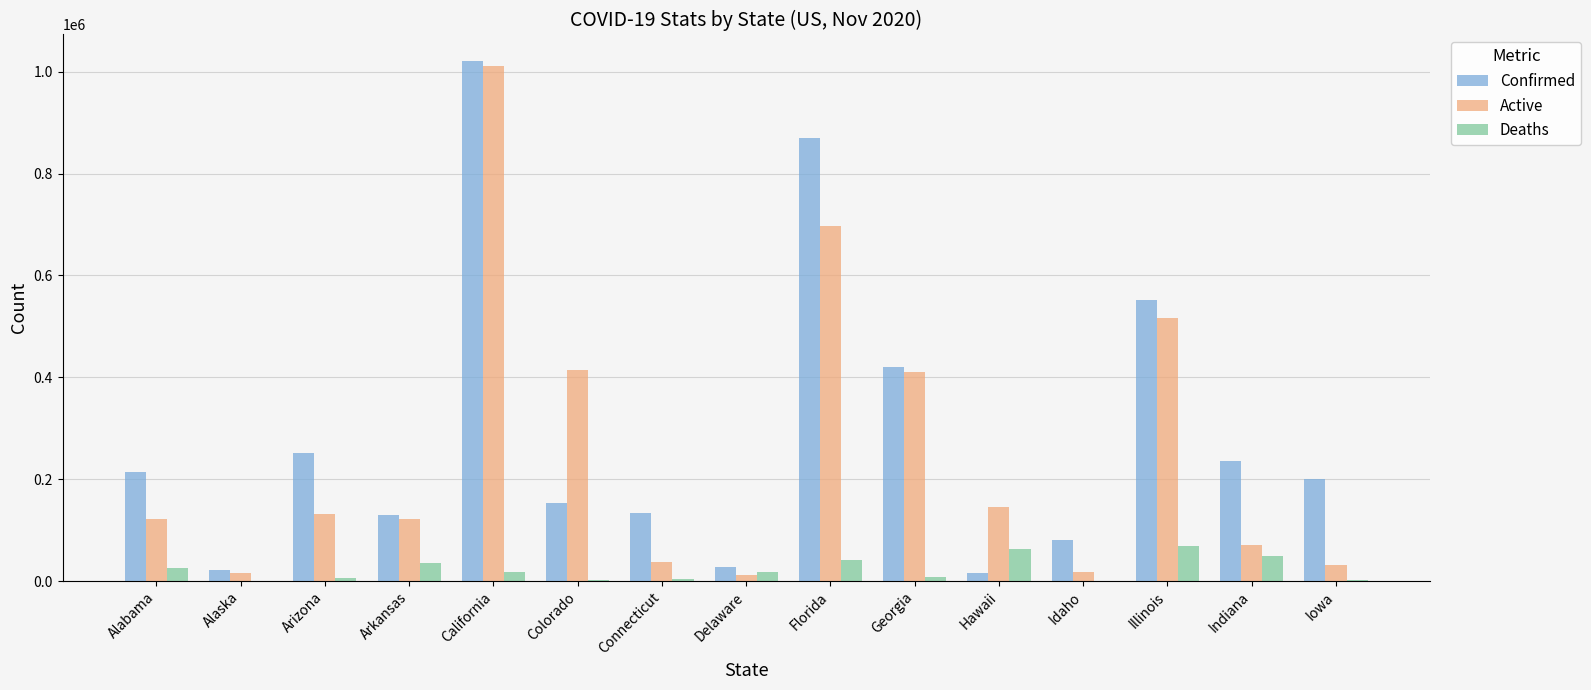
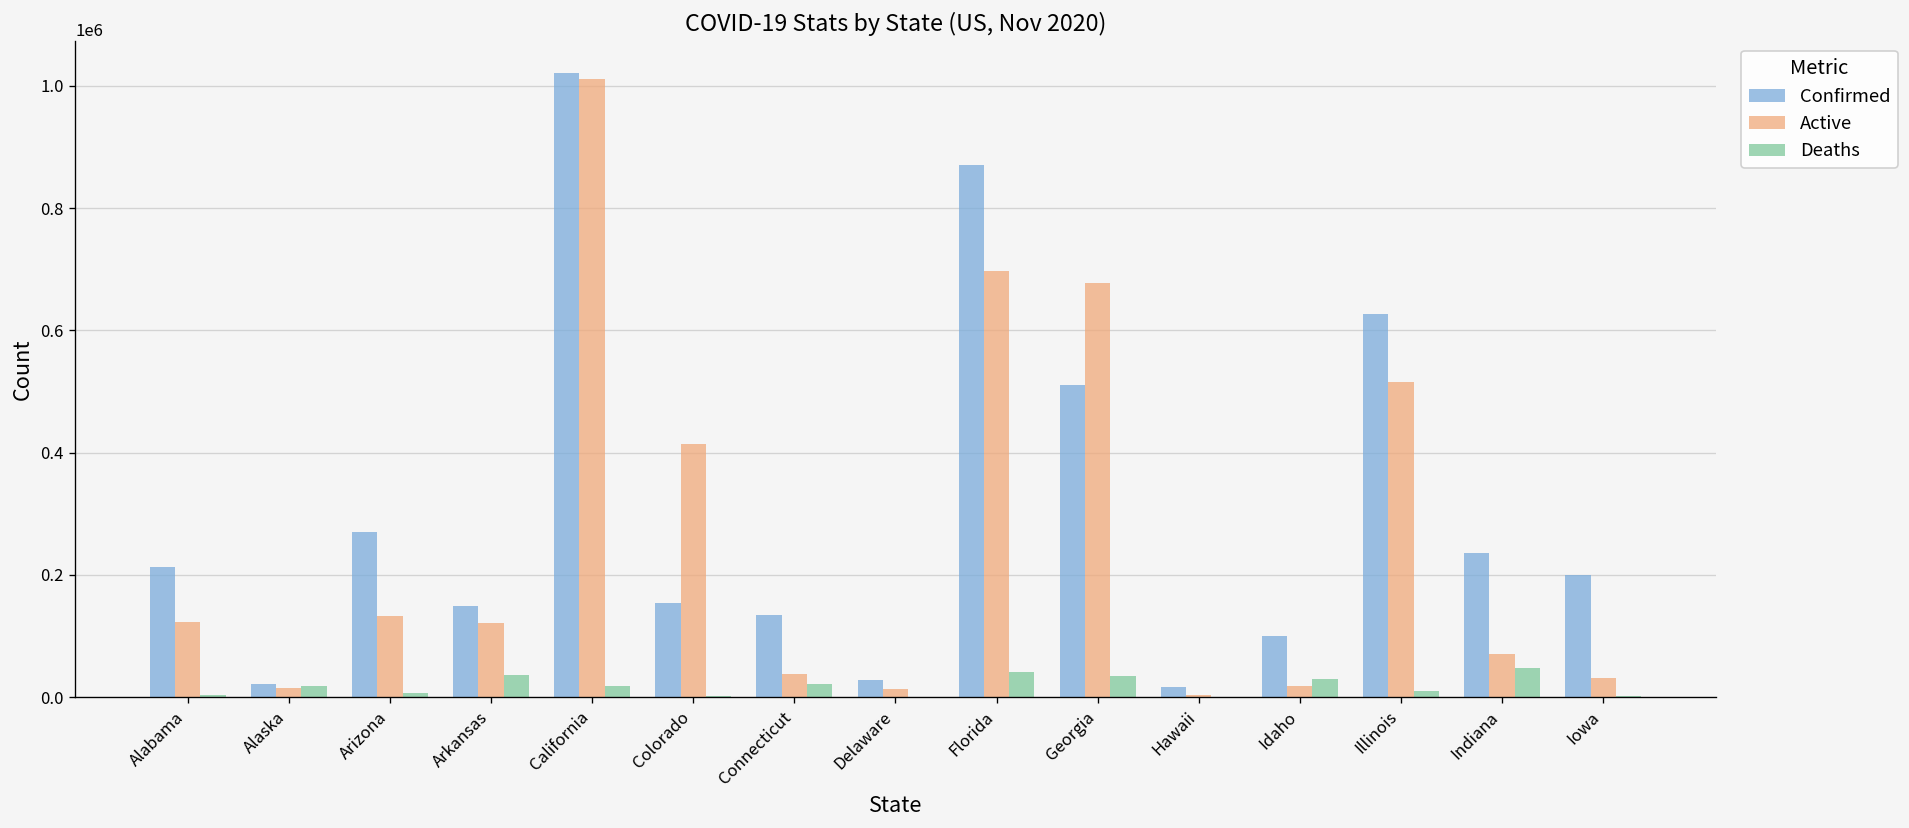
  {
    "Confirmed": {
      "Alabama": 210000,
      "Alaska": 20000,
-     "Arizona": 250000,
-     "Arkansas": 130000,
+     "Arizona": 270000,
+     "Arkansas": 150000,
      "California": 1020000,
      "Colorado": 150000,
      "Connecticut": 130000,
      "Delaware": 30000,
      "Florida": 870000,
-     "Georgia": 420000,
+     "Georgia": 510000,
      "Hawaii": 20000,
-     "Idaho": 80000,
-     "Illinois": 550000,
+     "Idaho": 100000,
+     "Illinois": 630000,
      "Indiana": 240000,
      "Iowa": 200000
    },
    "Active": {
      "Alabama": 120000,
      "Alaska": 20000,
      "Arizona": 130000,
      "Arkansas": 120000,
      "California": 1010000,
      "Colorado": 410000,
      "Connecticut": 40000,
      "Delaware": 10000,
      "Florida": 700000,
-     "Georgia": 410000,
-     "Hawaii": 140000,
+     "Georgia": 680000,
+     "Hawaii": 0,
      "Idaho": 20000,
      "Illinois": 520000,
      "Indiana": 70000,
      "Iowa": 30000
    },
    "Deaths": {
-     "Alabama": 20000,
-     "Alaska": 0,
+     "Alabama": 0,
+     "Alaska": 20000,
      "Arizona": 10000,
      "Arkansas": 40000,
      "California": 20000,
-     "Connecticut": 0,
-     "Delaware": 20000,
+     "Connecticut": 20000,
+     "Delaware": 0,
      "Florida": 40000,
-     "Georgia": 10000,
-     "Hawaii": 60000,
-     "Idaho": 0,
-     "Illinois": 70000,
+     "Georgia": 30000,
+     "Hawaii": 0,
+     "Idaho": 30000,
+     "Illinois": 10000,
      "Indiana": 50000
    }
  }
